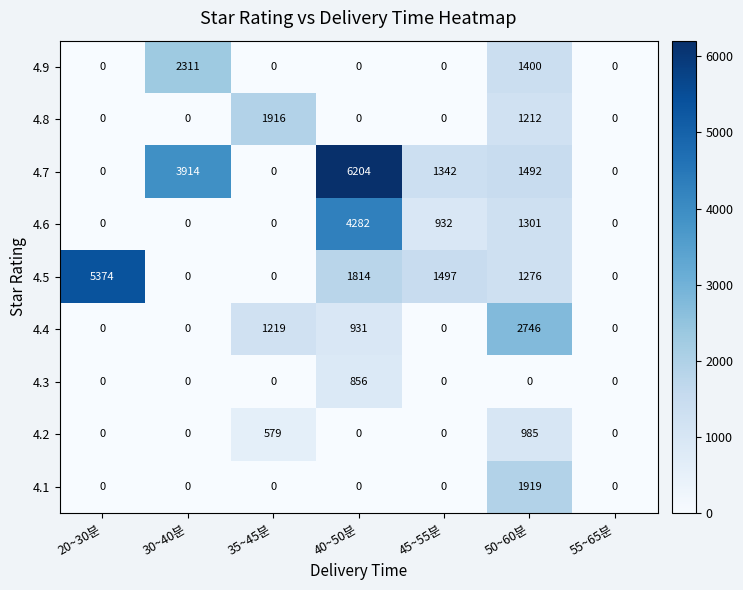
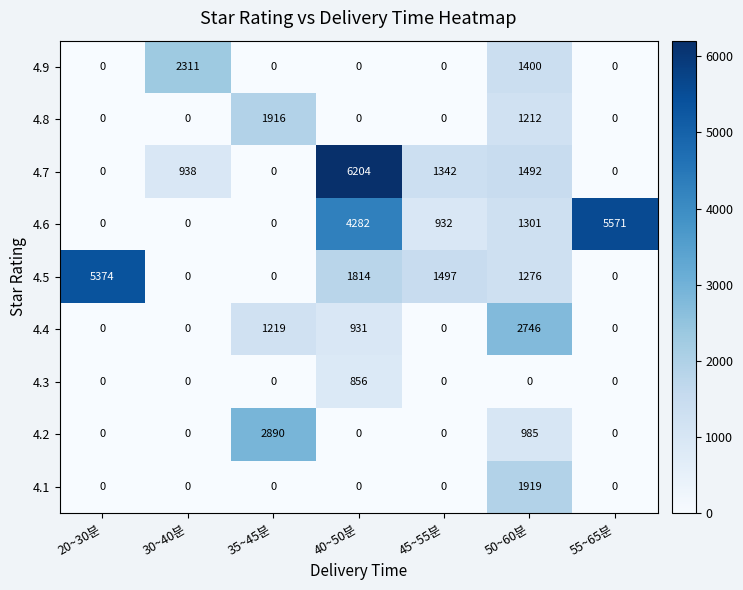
  {
    "4.9": {
      "20~30분": 0,
      "30~40분": 2311,
      "35~45분": 0,
      "40~50분": 0,
      "45~55분": 0,
      "50~60분": 1400,
      "55~65분": 0
    },
    "4.8": {
      "20~30분": 0,
      "30~40분": 0,
      "35~45분": 1916,
      "40~50분": 0,
      "45~55분": 0,
      "50~60분": 1212,
      "55~65분": 0
    },
    "4.7": {
      "20~30분": 0,
-     "30~40분": 3914,
+     "30~40분": 938,
      "35~45분": 0,
      "40~50분": 6204,
      "45~55분": 1342,
      "50~60분": 1492,
      "55~65분": 0
    },
    "4.6": {
      "20~30분": 0,
      "30~40분": 0,
      "35~45분": 0,
      "40~50분": 4282,
      "45~55분": 932,
      "50~60분": 1301,
-     "55~65분": 0
+     "55~65분": 5571
    },
    "4.5": {
      "20~30분": 5374,
      "30~40분": 0,
      "35~45분": 0,
      "40~50분": 1814,
      "45~55분": 1497,
      "50~60분": 1276,
      "55~65분": 0
    },
    "4.4": {
      "20~30분": 0,
      "30~40분": 0,
      "35~45분": 1219,
      "40~50분": 931,
      "45~55분": 0,
      "50~60분": 2746,
      "55~65분": 0
    },
    "4.3": {
      "20~30분": 0,
      "30~40분": 0,
      "35~45분": 0,
      "40~50분": 856,
      "45~55분": 0,
      "50~60분": 0,
      "55~65분": 0
    },
    "4.2": {
      "20~30분": 0,
      "30~40분": 0,
-     "35~45분": 579,
+     "35~45분": 2890,
      "40~50분": 0,
      "45~55분": 0,
      "50~60분": 985,
      "55~65분": 0
    },
    "4.1": {
      "20~30분": 0,
      "30~40분": 0,
      "35~45분": 0,
      "40~50분": 0,
      "45~55분": 0,
      "50~60분": 1919,
      "55~65분": 0
    }
  }
